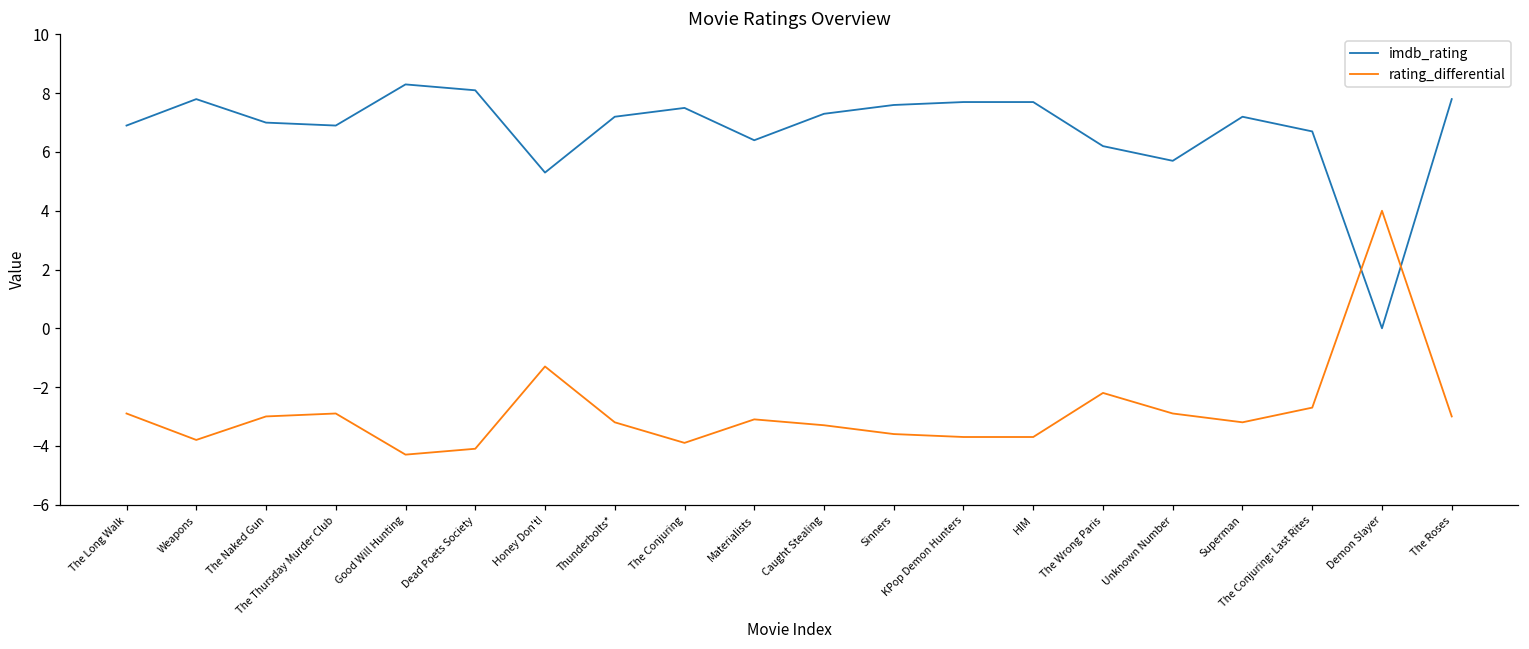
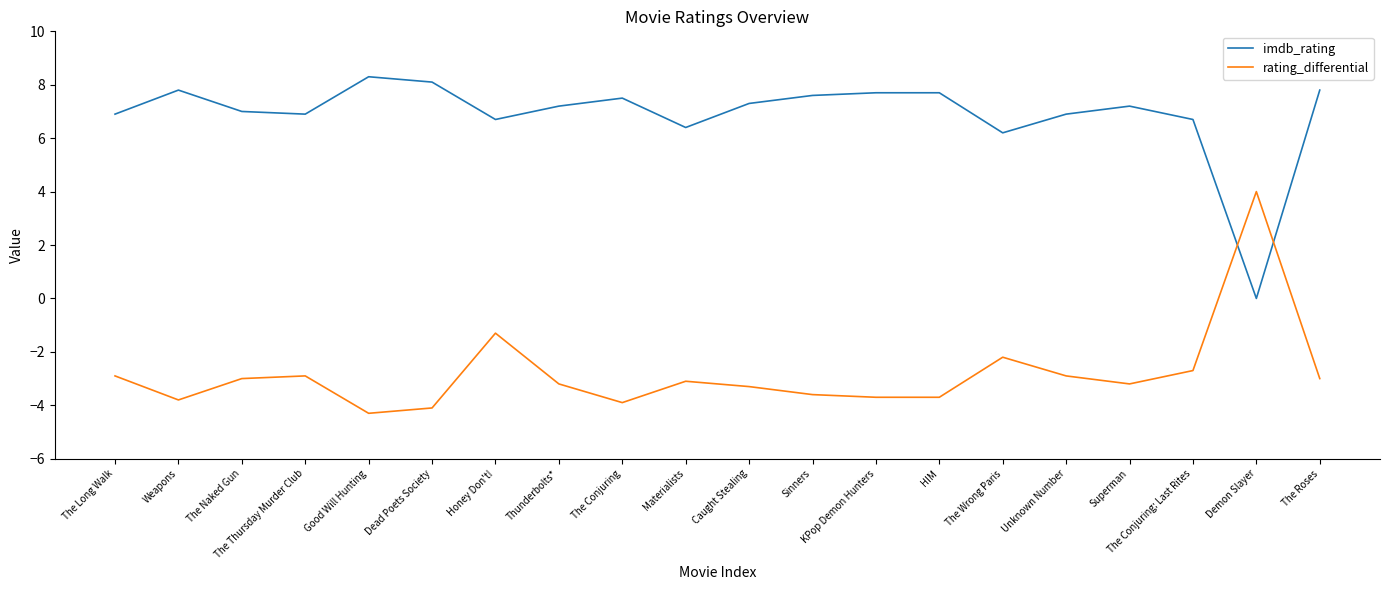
  {
    "imdb_rating": {
      "The Long Walk": 6.9,
      "Weapons": 7.8,
      "The Naked Gun": 7.0,
      "The Thursday Murder Club": 6.9,
      "Good Will Hunting": 8.3,
      "Dead Poets Society": 8.1,
-     "Honey Don't!": 5.3,
+     "Honey Don't!": 6.7,
      "Thunderbolts*": 7.2,
      "The Conjuring": 7.5,
      "Materialists": 6.4,
      "Caught Stealing": 7.3,
      "Sinners": 7.6,
      "KPop Demon Hunters": 7.7,
      "HIM": 7.7,
      "The Wrong Paris": 6.2,
-     "Unknown Number": 5.7,
+     "Unknown Number": 6.9,
      "Superman": 7.2,
      "The Conjuring: Last Rites": 6.7,
      "Demon Slayer": 0.0,
      "The Roses": 7.8
    },
    "rating_differential": {
      "The Long Walk": -2.9,
      "Weapons": -3.8,
      "The Naked Gun": -3.0,
      "The Thursday Murder Club": -2.9,
      "Good Will Hunting": -4.3,
      "Dead Poets Society": -4.1,
      "Honey Don't!": -1.3,
      "Thunderbolts*": -3.2,
      "The Conjuring": -3.9,
      "Materialists": -3.1,
      "Caught Stealing": -3.3,
      "Sinners": -3.6,
      "KPop Demon Hunters": -3.7,
      "HIM": -3.7,
      "The Wrong Paris": -2.2,
      "Unknown Number": -2.9,
      "Superman": -3.2,
      "The Conjuring: Last Rites": -2.7,
      "Demon Slayer": 4.0,
      "The Roses": -3.0
    }
  }
